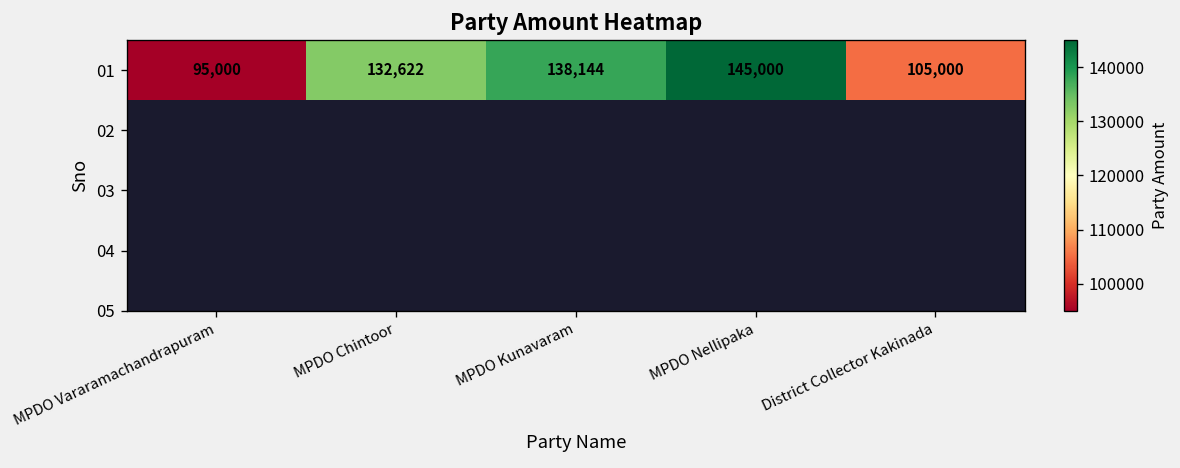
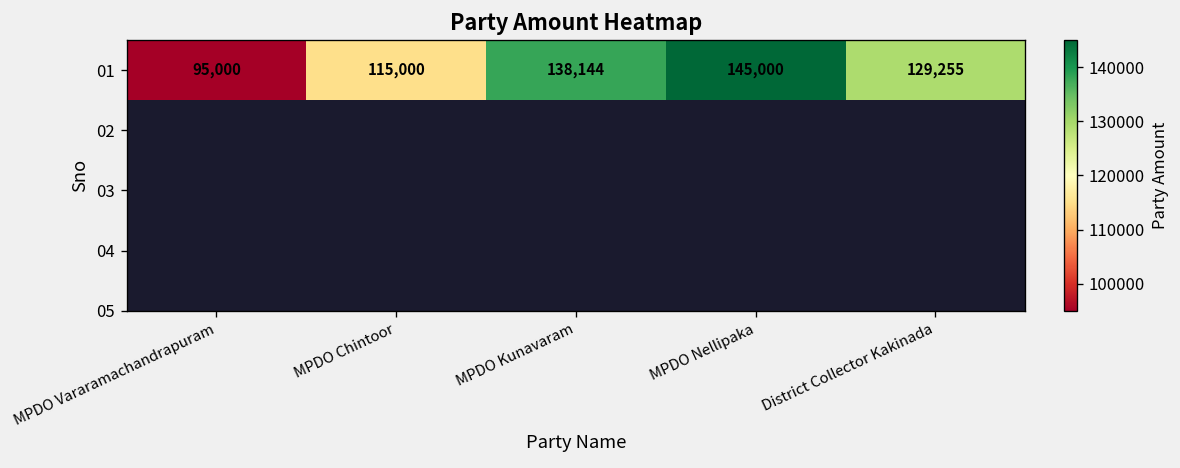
  {
    "01": {
      "MPDO Vararamachandrapuram": "95,000",
-     "MPDO Chintoor": "132,622",
+     "MPDO Chintoor": "115,000",
      "MPDO Kunavaram": "138,144",
      "MPDO Nellipaka": "145,000",
-     "District Collector Kakinada": "105,000"
+     "District Collector Kakinada": "129,255"
    }
  }
